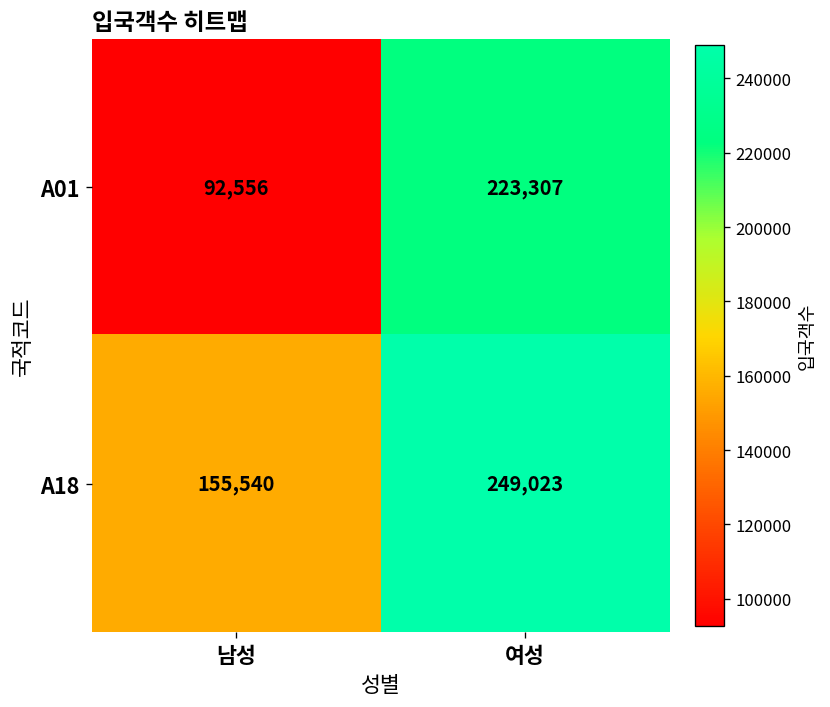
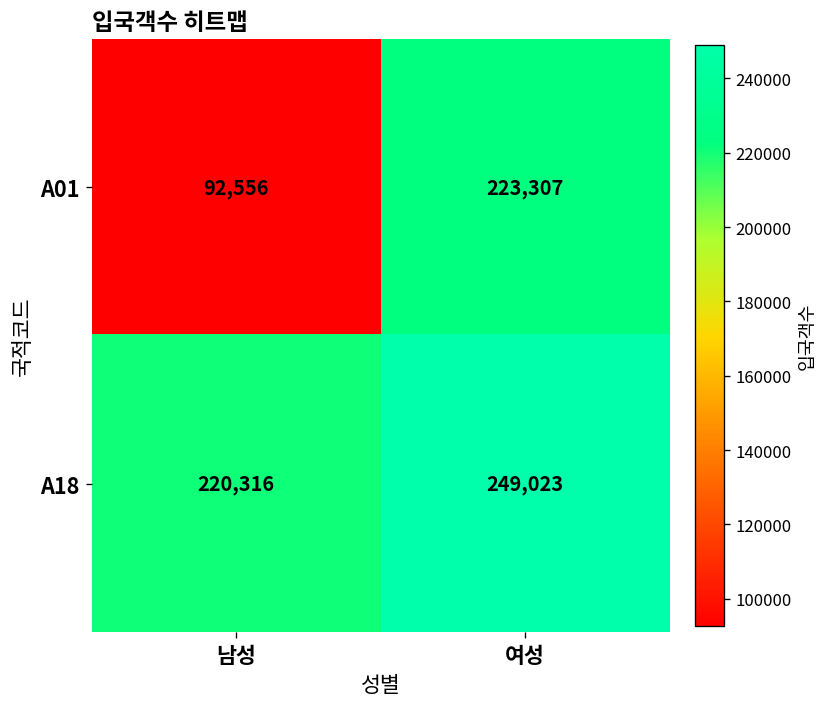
  {
    "A01": {
      "남성": "92,556",
      "여성": "223,307"
    },
    "A18": {
-     "남성": "155,540",
+     "남성": "220,316",
      "여성": "249,023"
    }
  }
